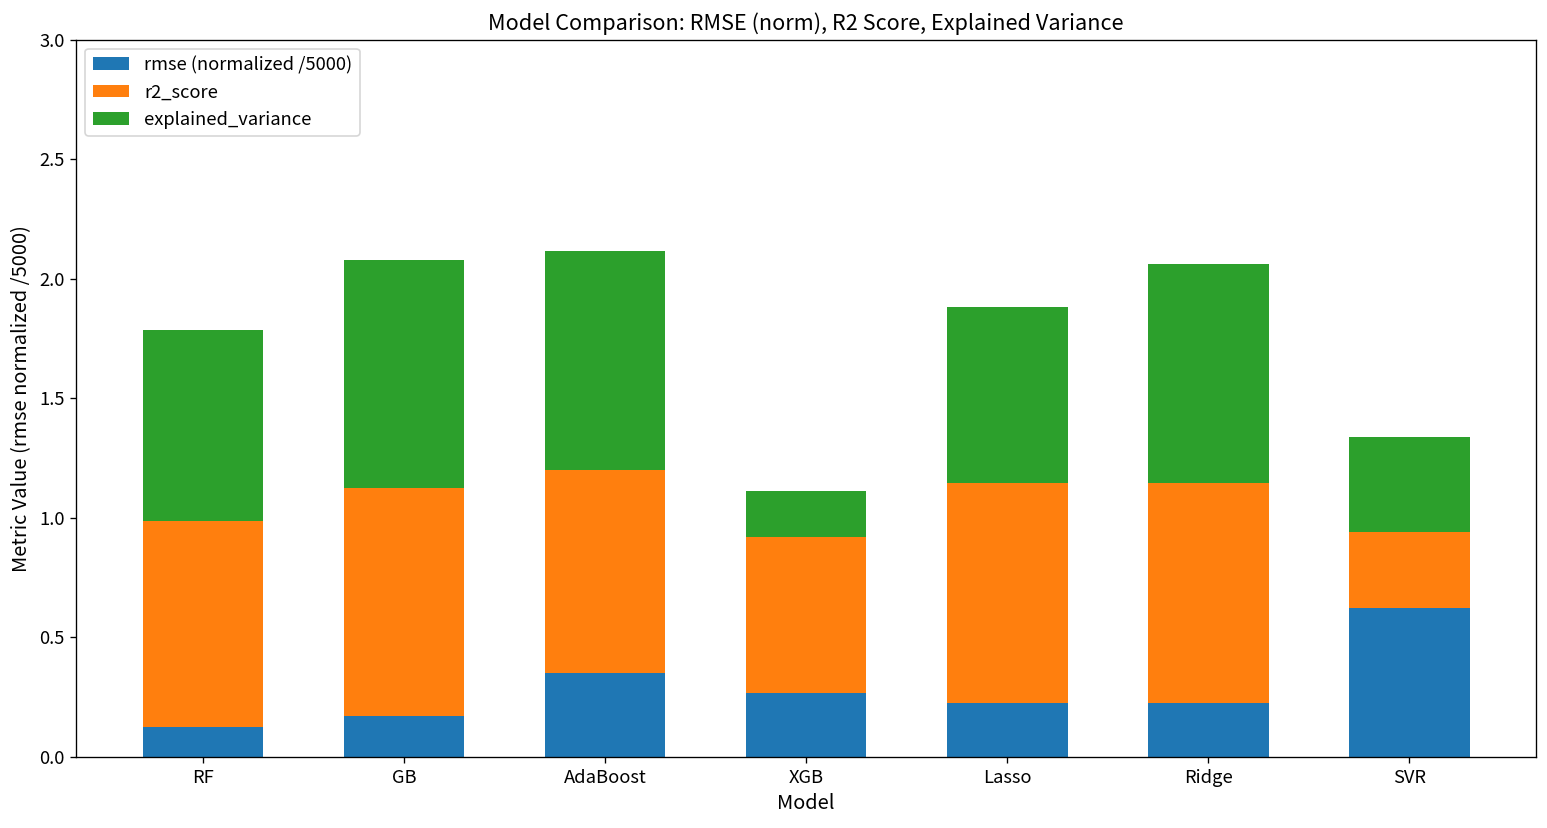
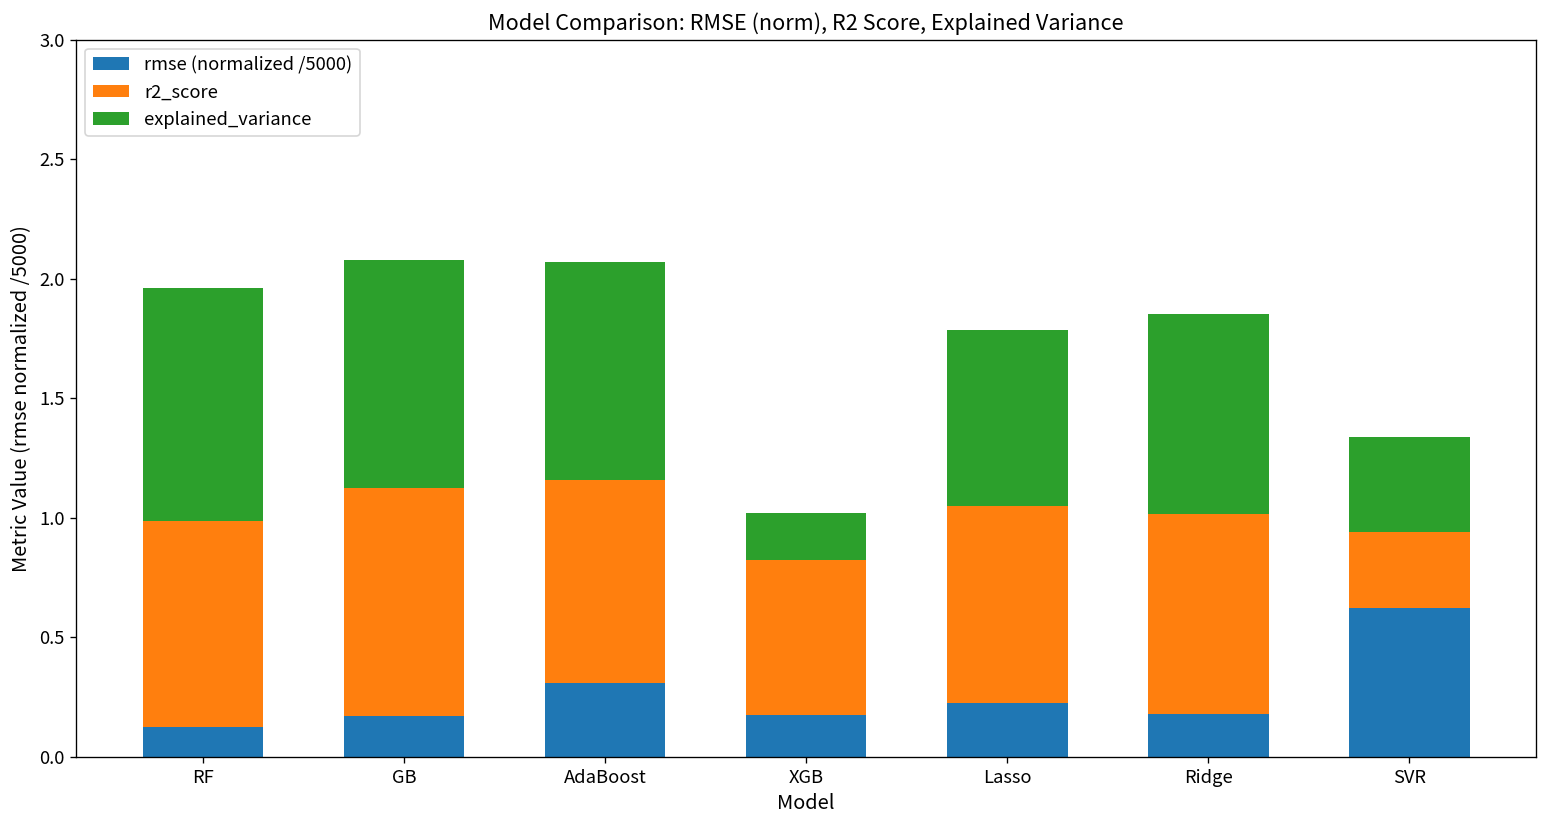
  {
    "rmse (normalized /5000)": {
      "RF": 0.13,
      "GB": 0.17,
-     "AdaBoost": 0.35,
-     "XGB": 0.27,
+     "AdaBoost": 0.31,
+     "XGB": 0.17,
      "Lasso": 0.23,
-     "Ridge": 0.23,
+     "Ridge": 0.18,
      "SVR": 0.62
    },
    "r2_score": {
      "RF": 0.86,
      "GB": 0.95,
      "AdaBoost": 0.85,
      "XGB": 0.65,
-     "Lasso": 0.92,
-     "Ridge": 0.92,
+     "Lasso": 0.82,
+     "Ridge": 0.84,
      "SVR": 0.32
    },
    "explained_variance": {
-     "RF": 0.80,
+     "RF": 0.97,
      "GB": 0.95,
      "AdaBoost": 0.91,
      "XGB": 0.20,
      "Lasso": 0.74,
-     "Ridge": 0.92,
+     "Ridge": 0.84,
      "SVR": 0.39
    }
  }
